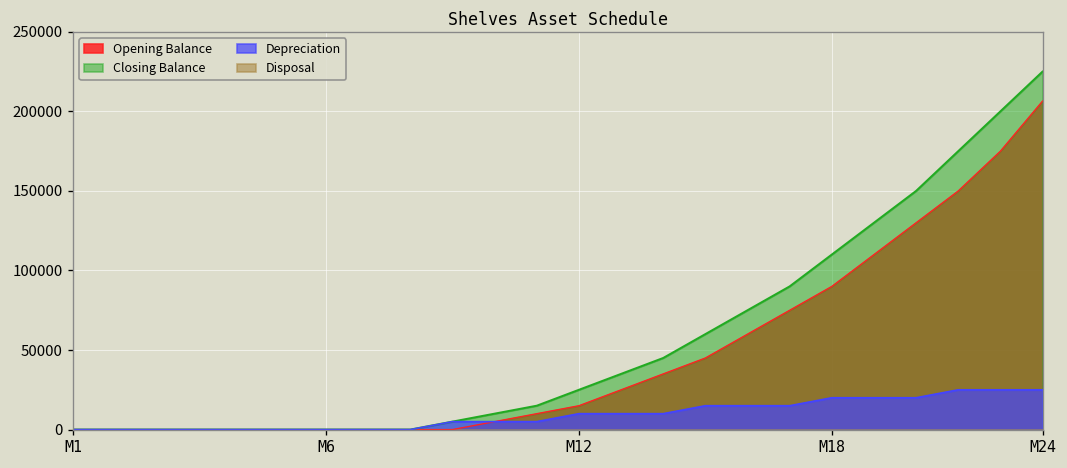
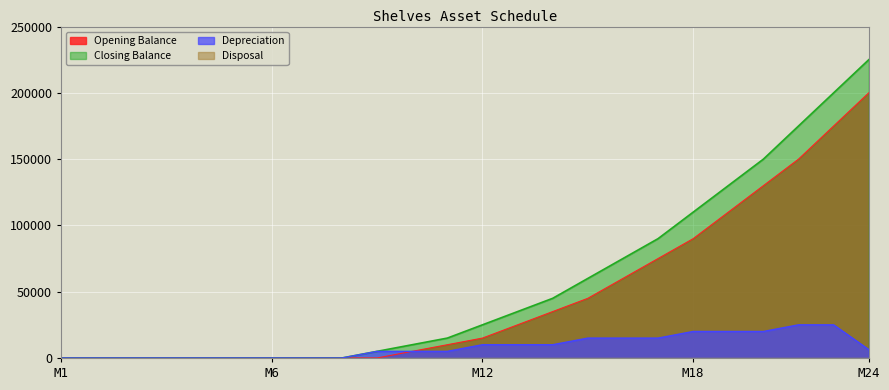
  {
    "Opening Balance": {
-     "M24": 206000
+     "M24": 200000
    },
    "Closing Balance": {
      "M24": 225000
    },
    "Depreciation": {
-     "M24": 25000
+     "M24": 6000
    },
    "Disposal": {
      "M24": 0
    }
  }
